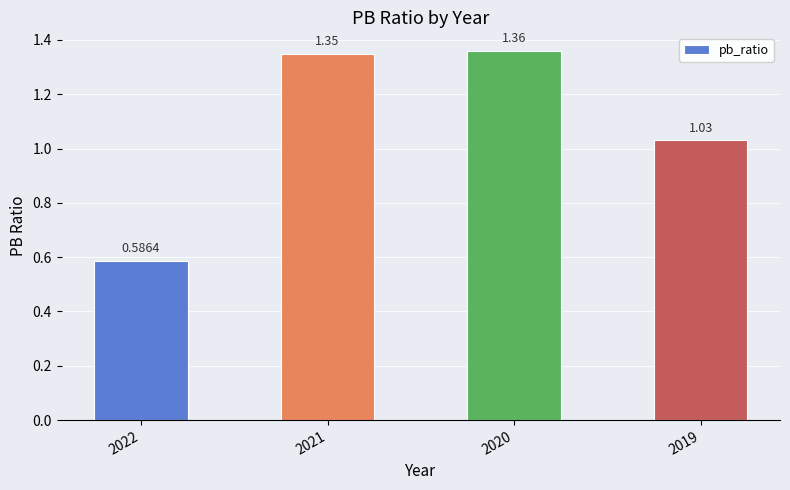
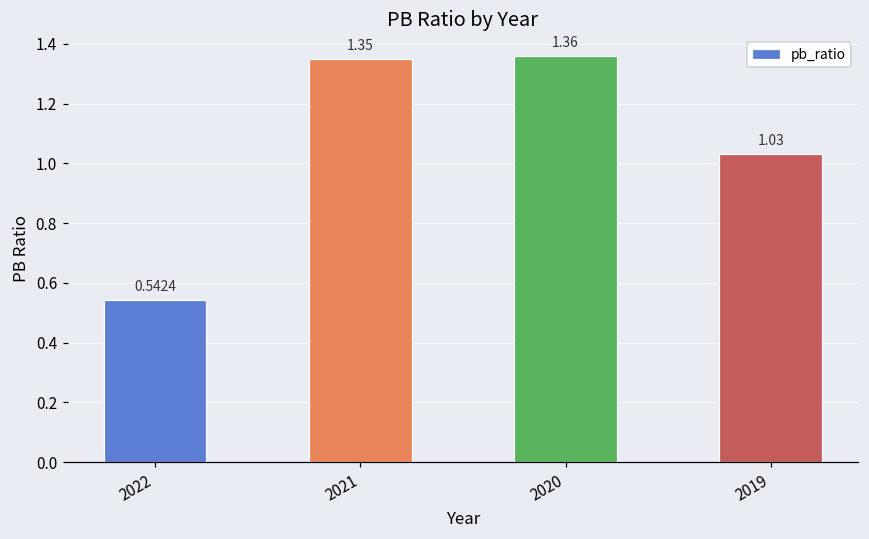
  {
-   "2022": 0.5864,
+   "2022": 0.5424,
    "2021": 1.35,
    "2020": 1.36,
    "2019": 1.03
  }
